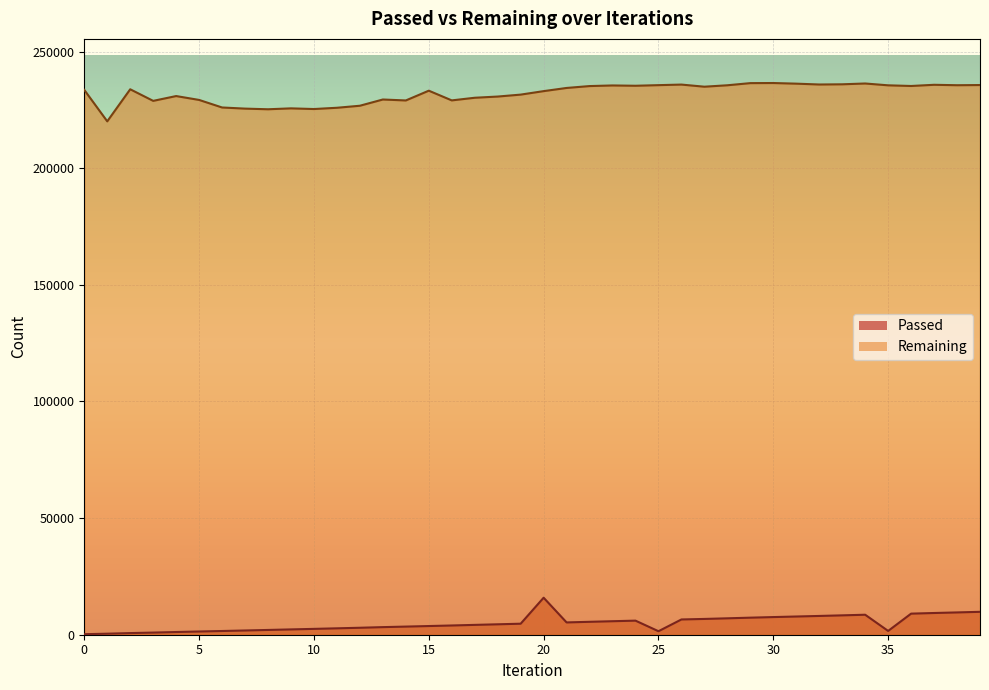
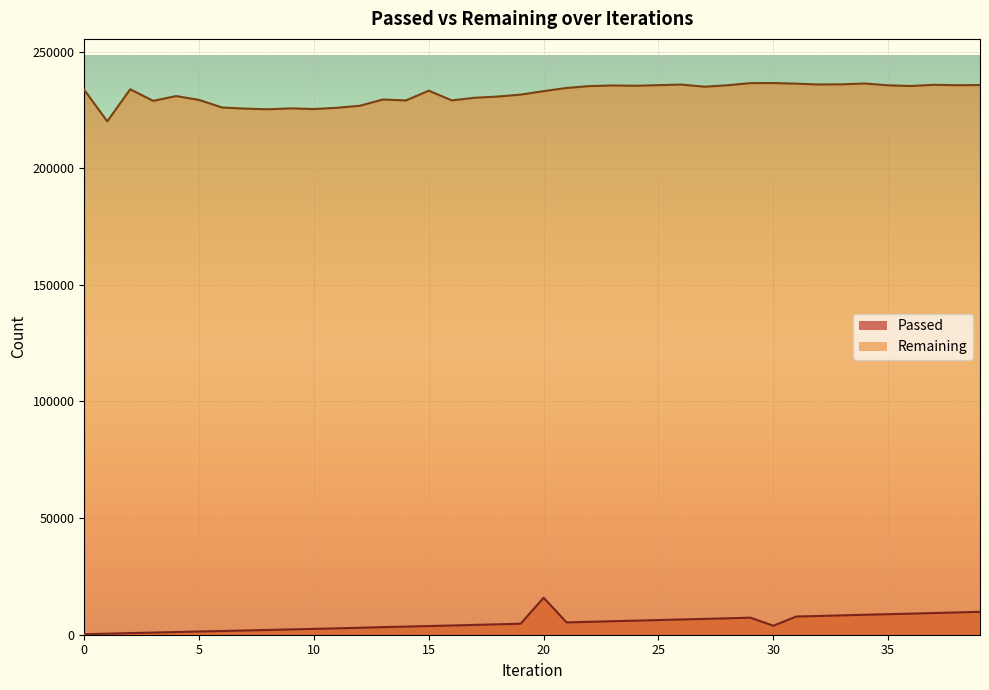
  {
    "Passed": {
      "0": 0,
      "5": 1000,
      "10": 3000,
      "15": 4000,
      "20": 16000,
-     "25": 2000,
-     "30": 8000,
-     "35": 2000
+     "25": 6000,
+     "30": 4000,
+     "35": 9000
    },
    "Remaining": {
      "0": 234000,
      "5": 229000,
      "10": 225000,
      "15": 233000,
      "20": 233000,
      "25": 236000,
      "30": 237000,
      "35": 236000
    }
  }
